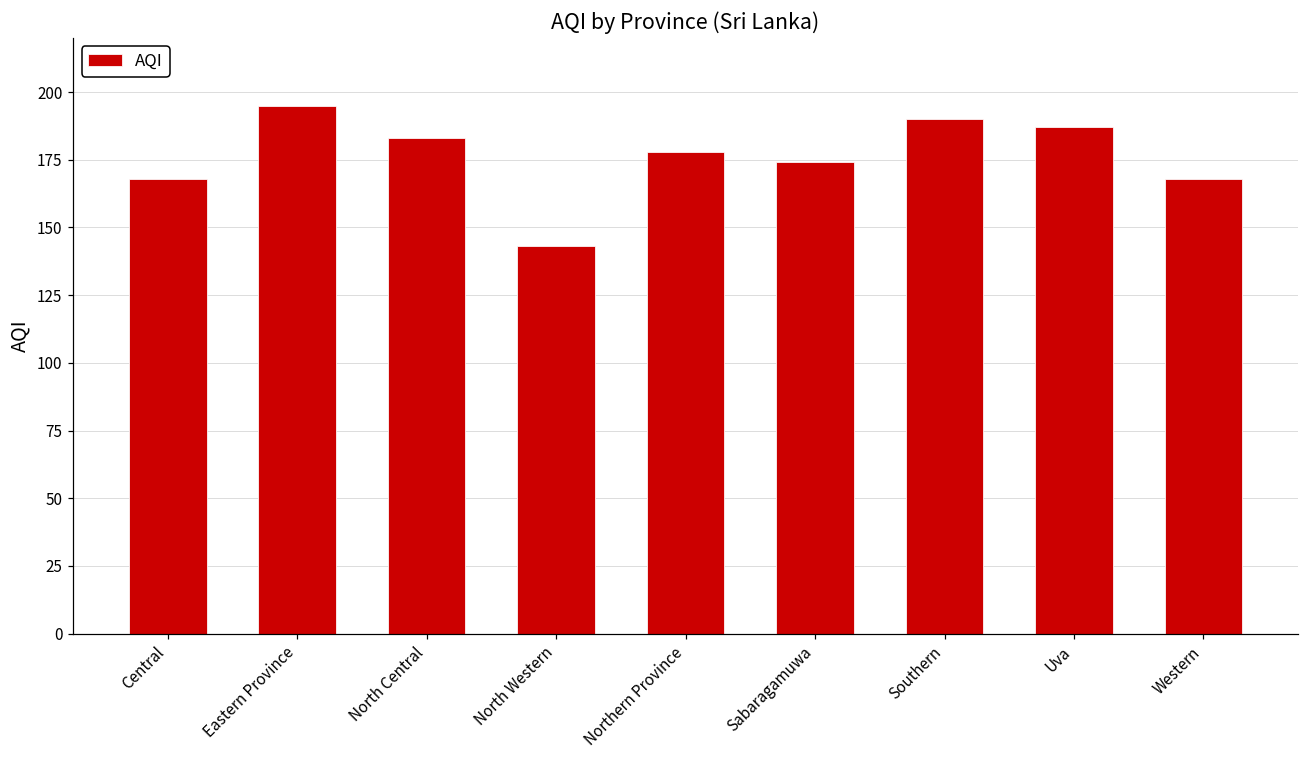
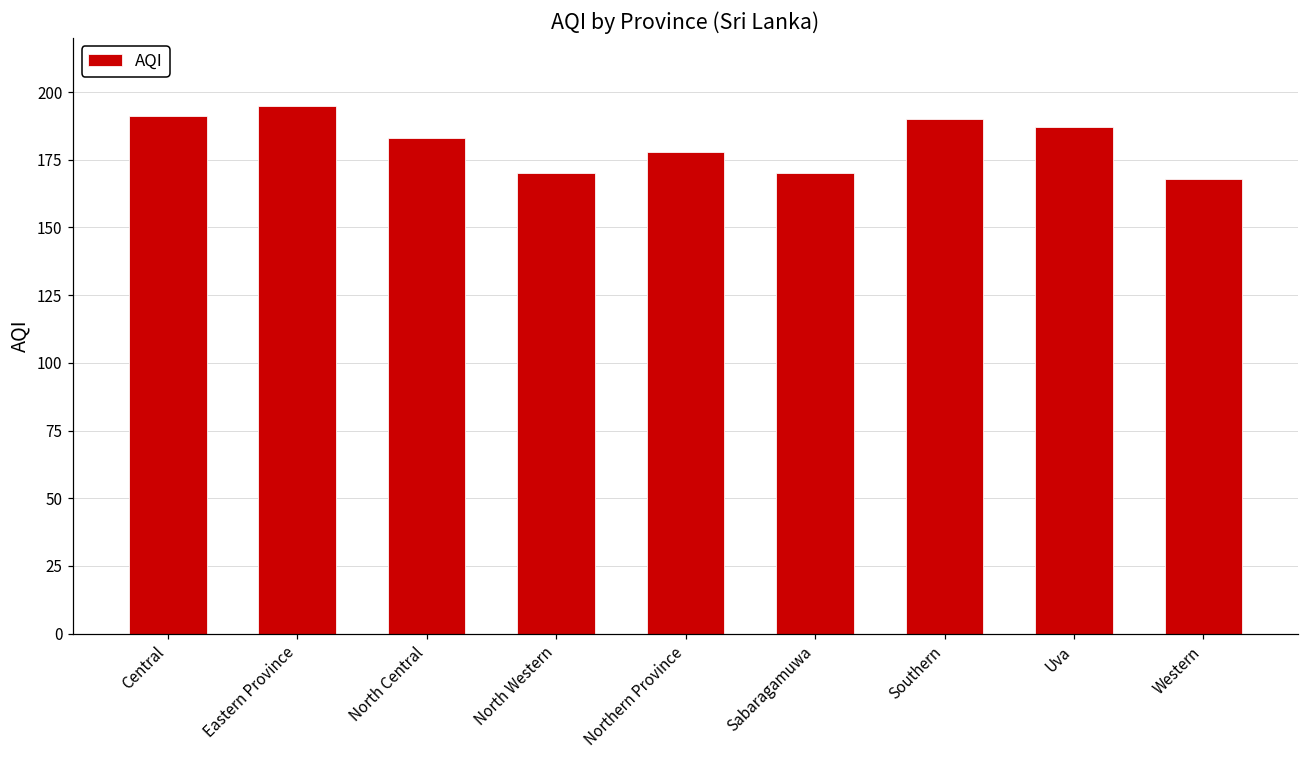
  {
-   "Central": 168,
+   "Central": 191,
    "Eastern Province": 195,
    "North Central": 183,
-   "North Western": 143,
+   "North Western": 170,
    "Northern Province": 178,
-   "Sabaragamuwa": 174,
+   "Sabaragamuwa": 170,
    "Southern": 190,
    "Uva": 187,
    "Western": 168
  }
